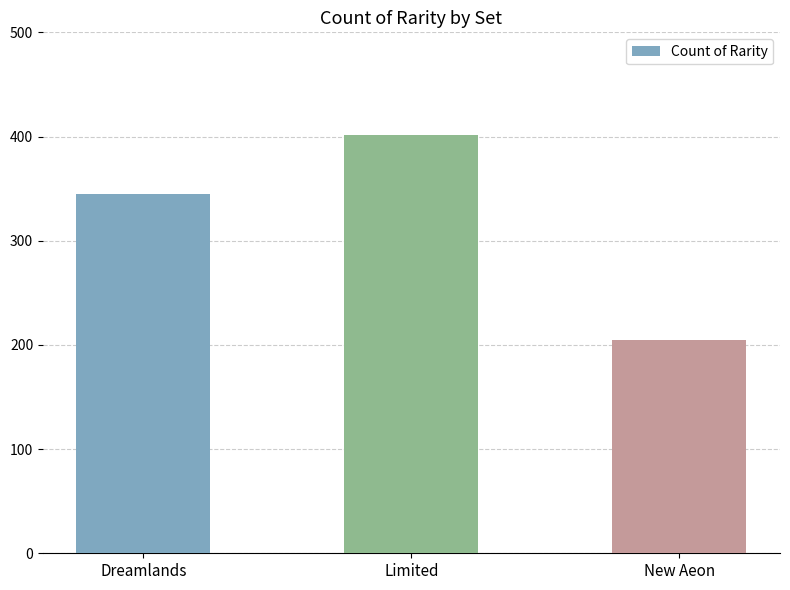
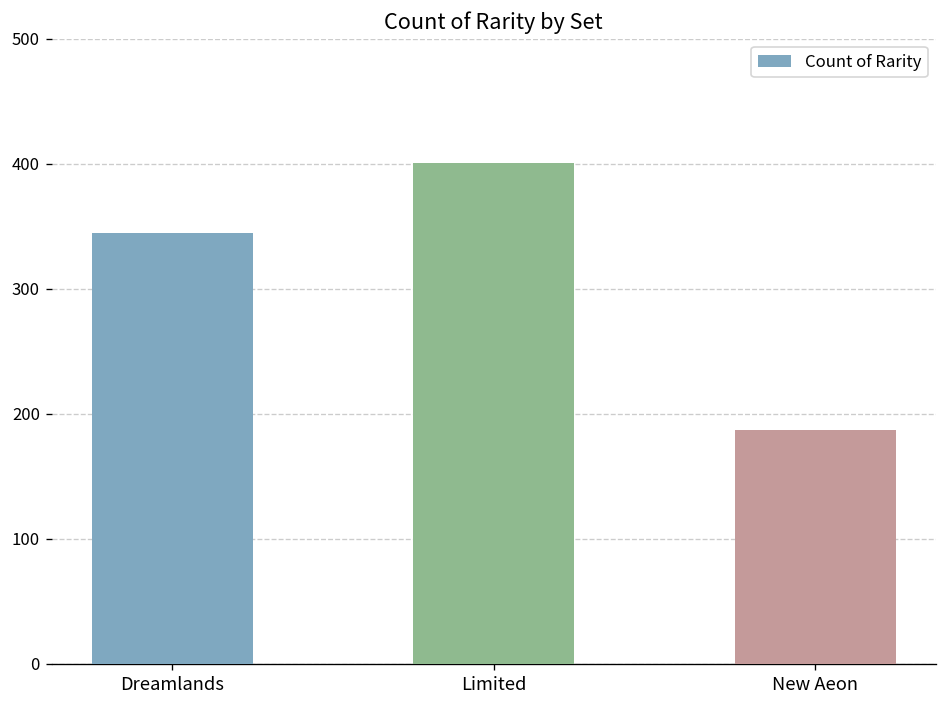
  {
    "Dreamlands": 345,
    "Limited": 401,
-   "New Aeon": 205
+   "New Aeon": 187
  }
